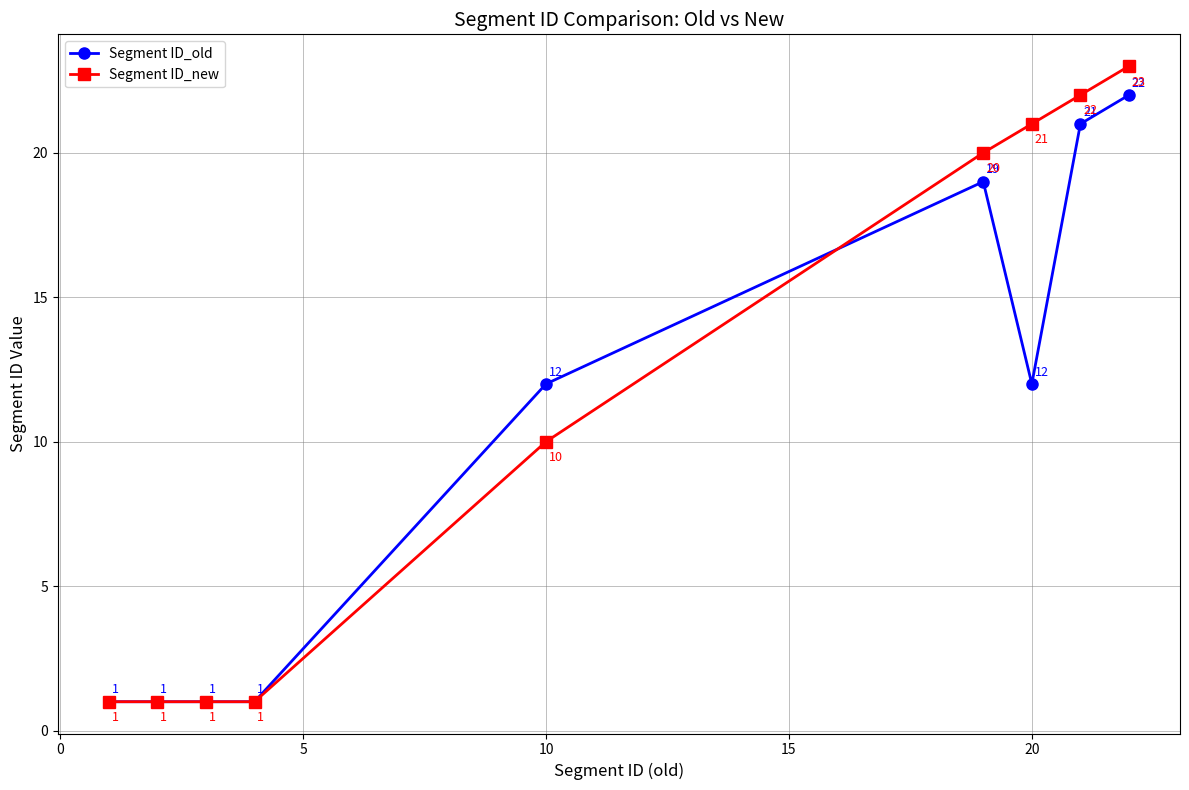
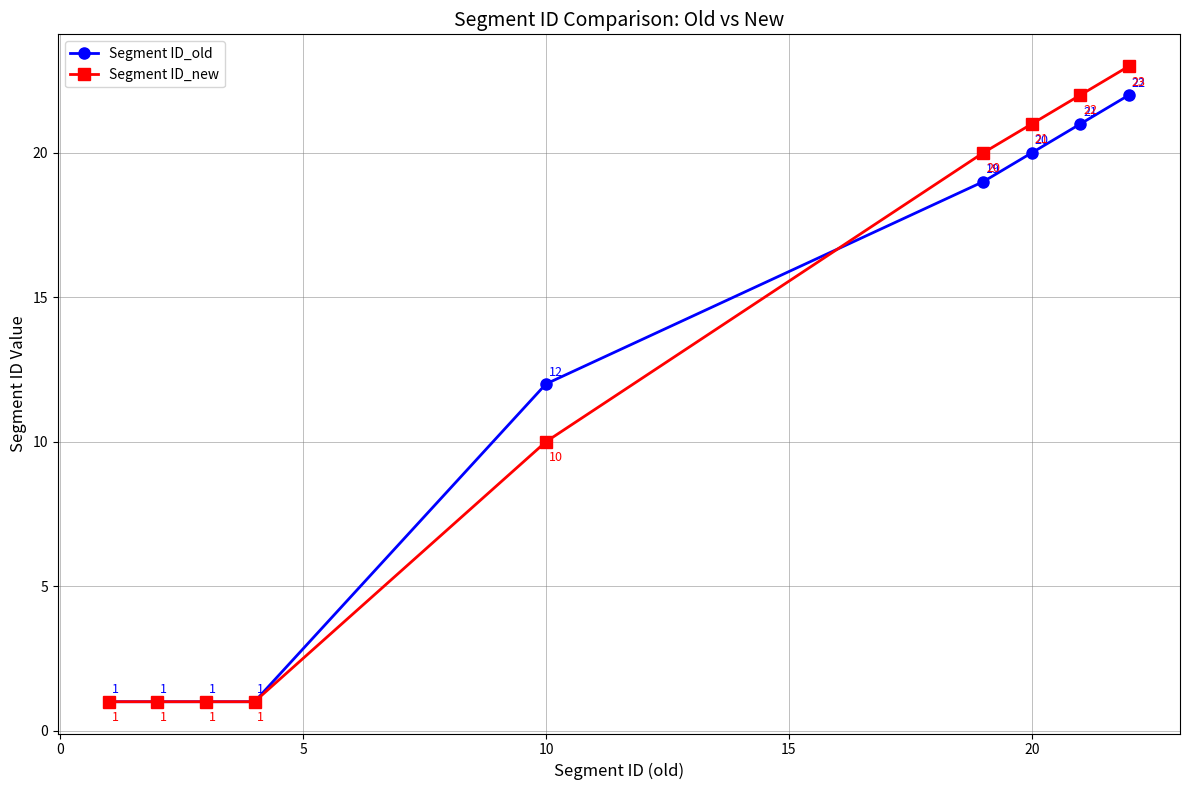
  {
    "Segment ID_old": {
      "10": 12,
-     "20": 12
+     "20": 20
    },
    "Segment ID_new": {
      "10": 10,
      "20": 21
    }
  }
